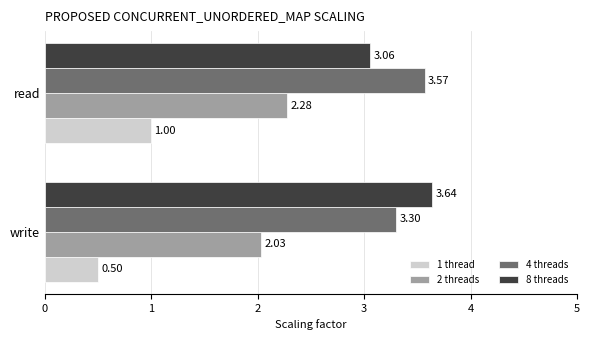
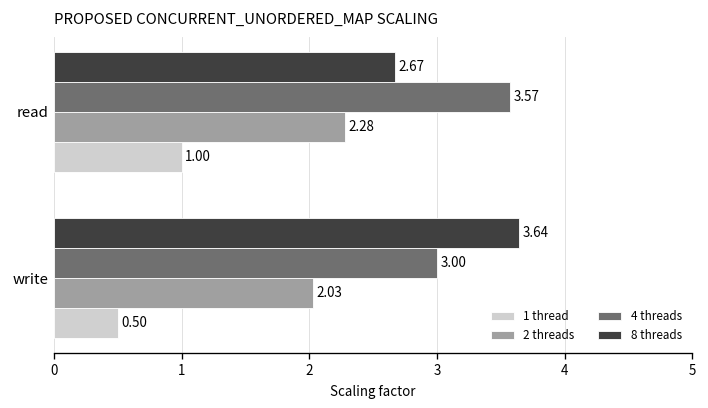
  {
    "1 thread": {
      "read": 1.00,
      "write": 0.50
    },
    "2 threads": {
      "read": 2.28,
      "write": 2.03
    },
    "4 threads": {
      "read": 3.57,
-     "write": 3.30
+     "write": 3.00
    },
    "8 threads": {
-     "read": 3.06,
+     "read": 2.67,
      "write": 3.64
    }
  }
